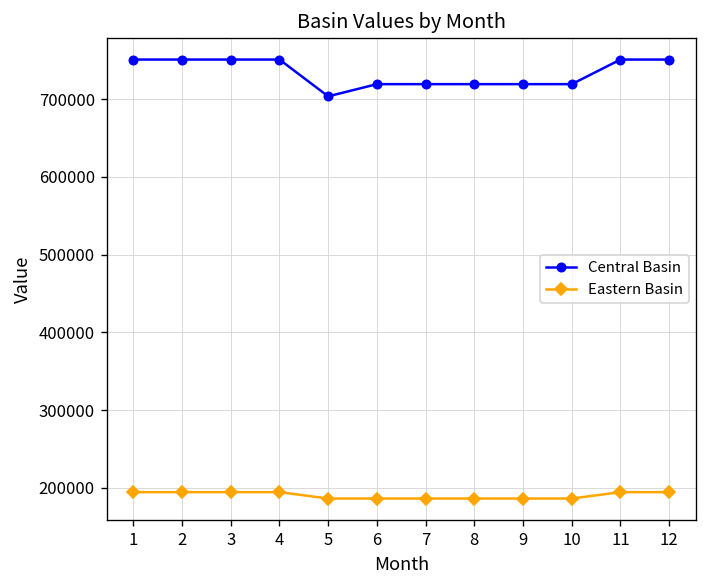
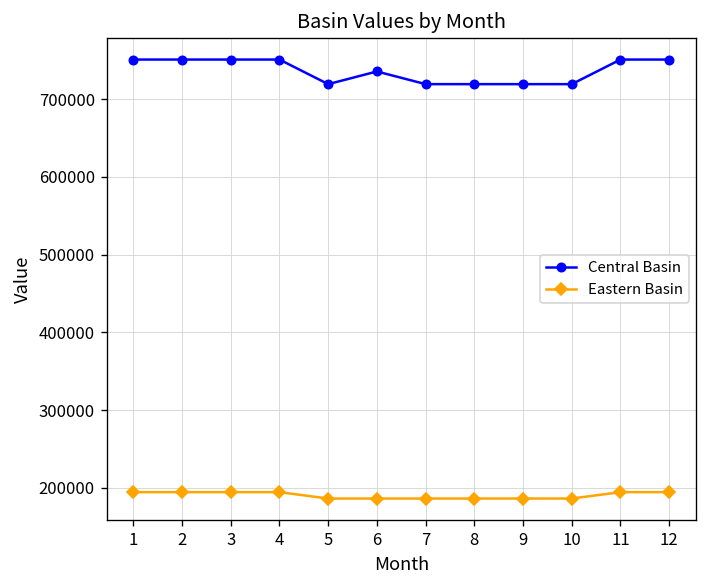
  {
    "Central Basin": {
      "1": 750000,
      "2": 750000,
      "3": 750000,
      "4": 750000,
-     "5": 700000,
-     "6": 720000,
+     "5": 720000,
+     "6": 740000,
      "7": 720000,
      "8": 720000,
      "9": 720000,
      "10": 720000,
      "11": 750000,
      "12": 750000
    },
    "Eastern Basin": {
      "1": 190000,
      "2": 190000,
      "3": 190000,
      "4": 190000,
      "5": 190000,
      "6": 190000,
      "7": 190000,
      "8": 190000,
      "9": 190000,
      "10": 190000,
      "11": 190000,
      "12": 190000
    }
  }
